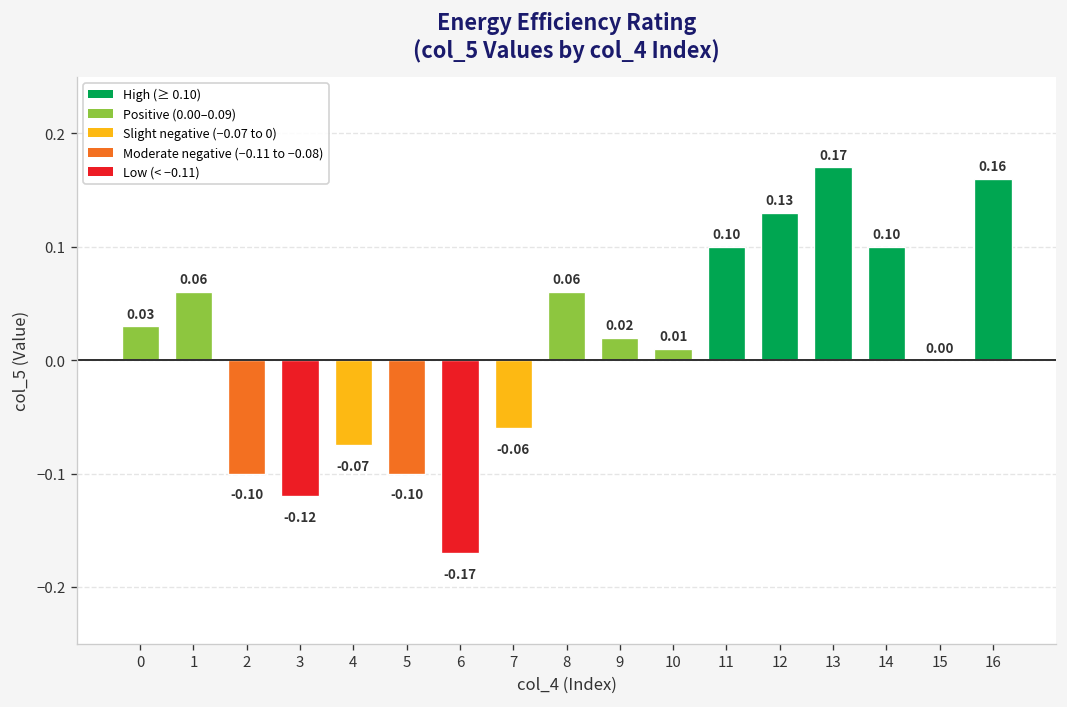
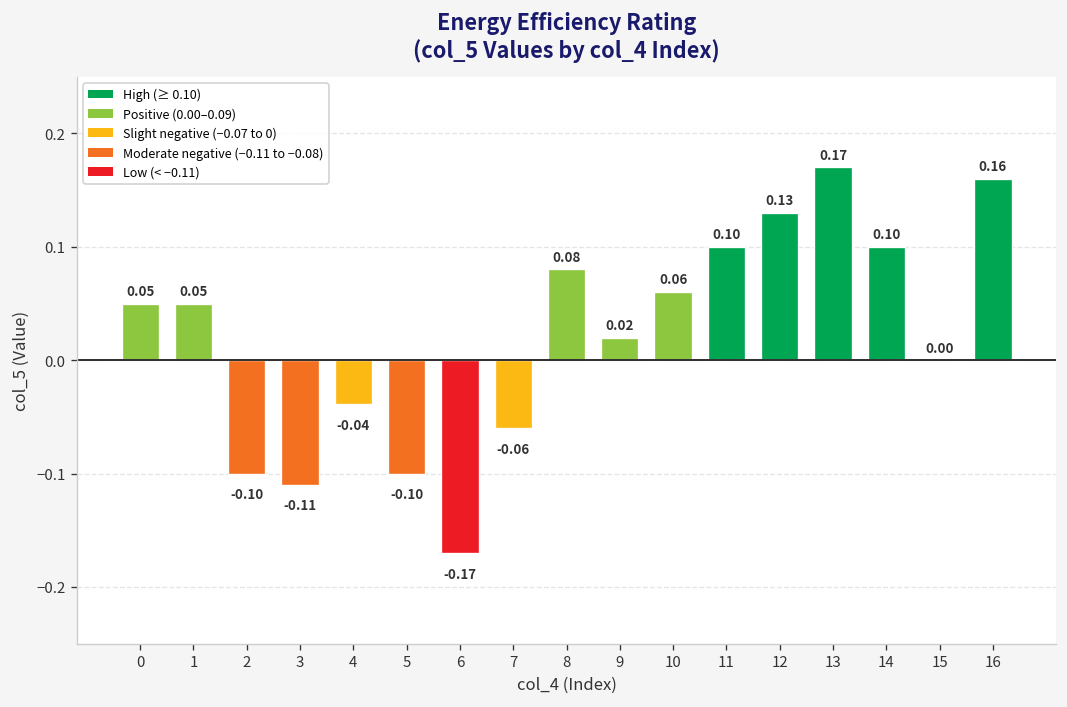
  {
-   "0": 0.03,
-   "1": 0.06,
+   "0": 0.05,
+   "1": 0.05,
    "2": -0.10,
-   "3": -0.12,
-   "4": -0.07,
+   "3": -0.11,
+   "4": -0.04,
    "5": -0.10,
    "6": -0.17,
    "7": -0.06,
-   "8": 0.06,
+   "8": 0.08,
    "9": 0.02,
-   "10": 0.01,
+   "10": 0.06,
    "11": 0.10,
    "12": 0.13,
    "13": 0.17,
    "14": 0.10,
    "15": 0.00,
    "16": 0.16
  }
